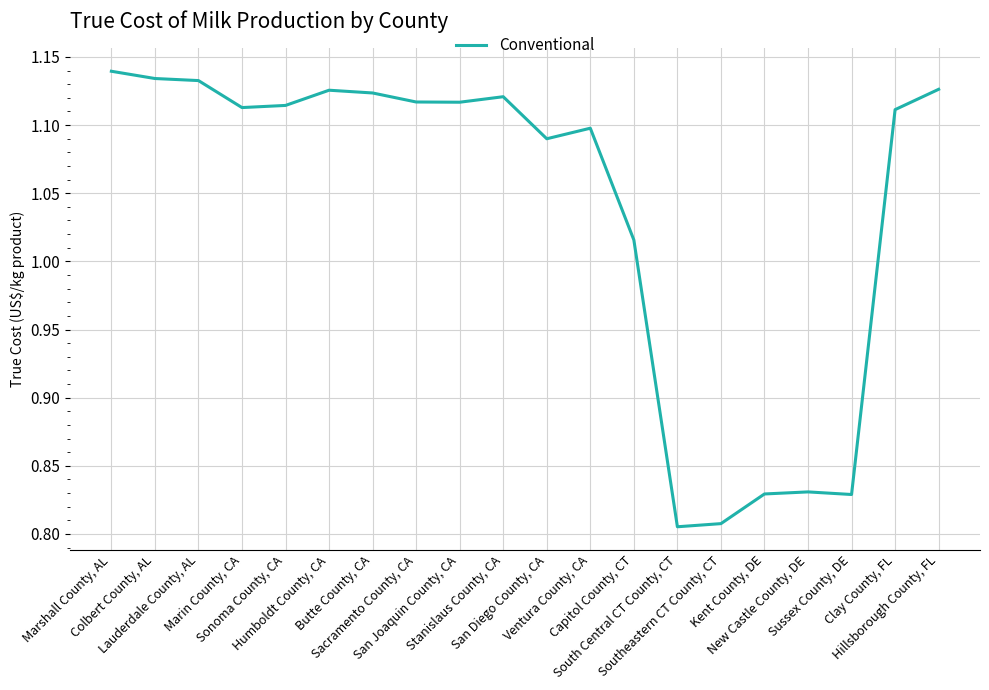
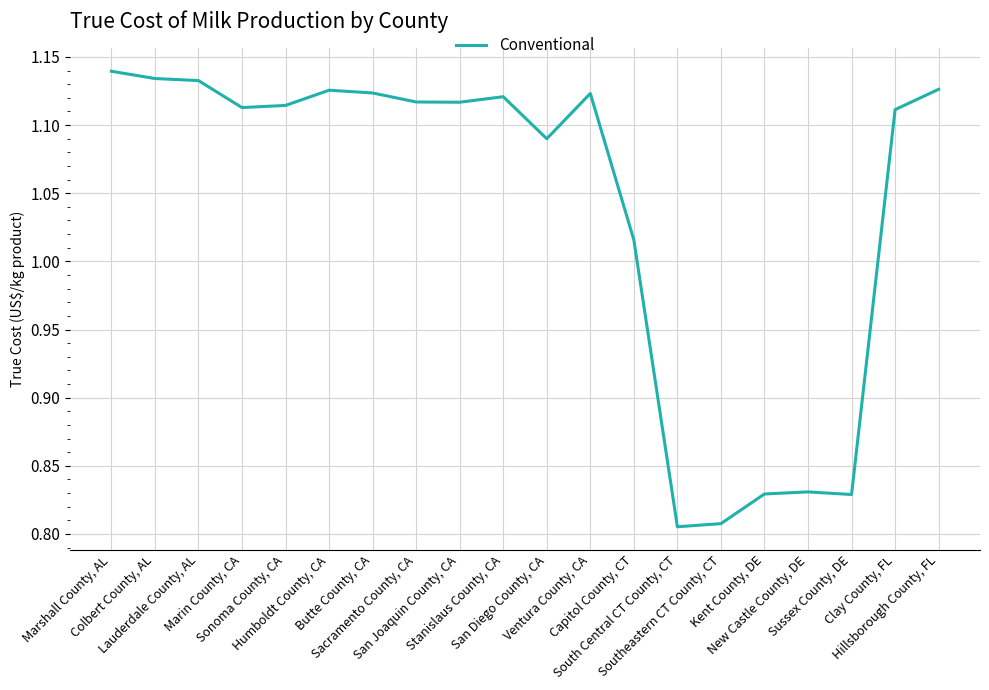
  {
    "Marshall County, AL": 1.139,
    "Colbert County, AL": 1.134,
    "Lauderdale County, AL": 1.133,
    "Marin County, CA": 1.113,
    "Sonoma County, CA": 1.114,
    "Humboldt County, CA": 1.126,
    "Butte County, CA": 1.124,
    "Sacramento County, CA": 1.117,
    "San Joaquin County, CA": 1.117,
    "Stanislaus County, CA": 1.121,
    "San Diego County, CA": 1.090,
-   "Ventura County, CA": 1.098,
+   "Ventura County, CA": 1.123,
    "Capitol County, CT": 1.016,
    "South Central CT County, CT": 0.805,
    "Southeastern CT County, CT": 0.808,
    "Kent County, DE": 0.829,
    "New Castle County, DE": 0.831,
    "Sussex County, DE": 0.829,
    "Clay County, FL": 1.111,
    "Hillsborough County, FL": 1.126
  }
